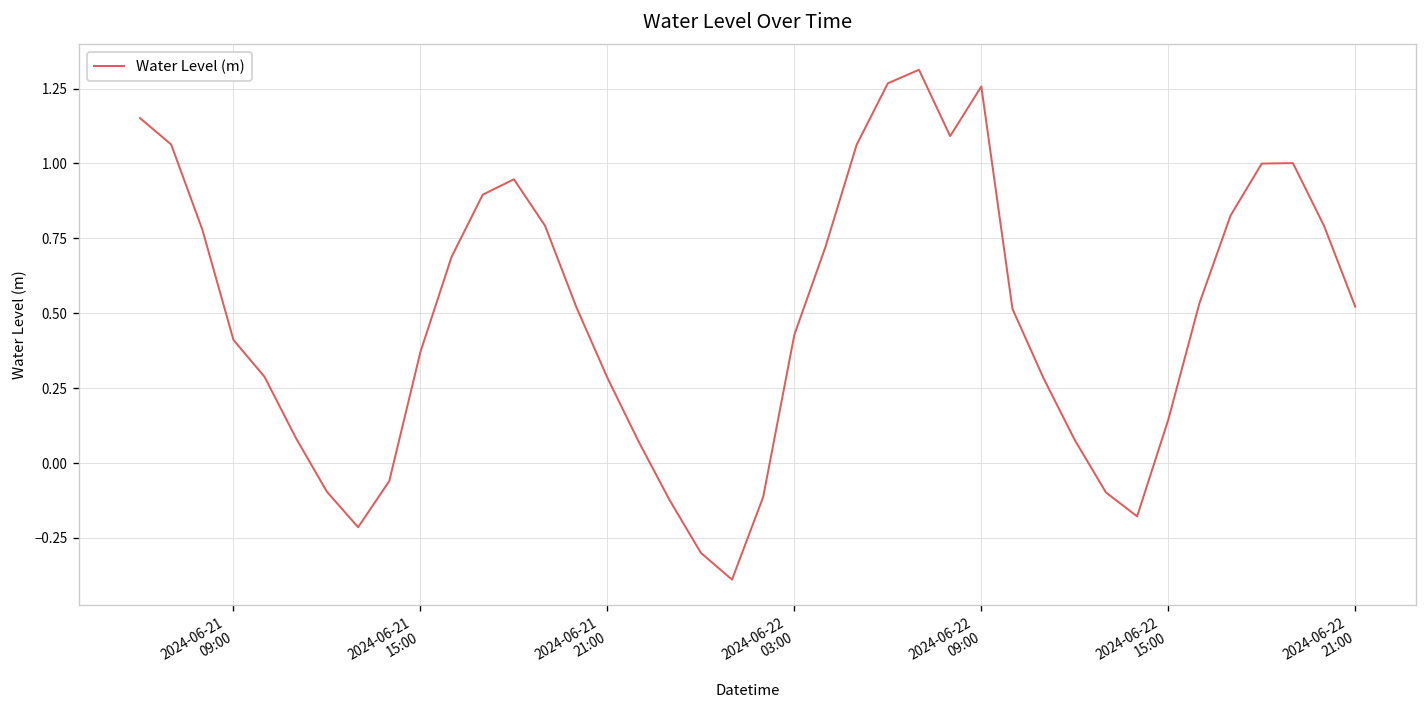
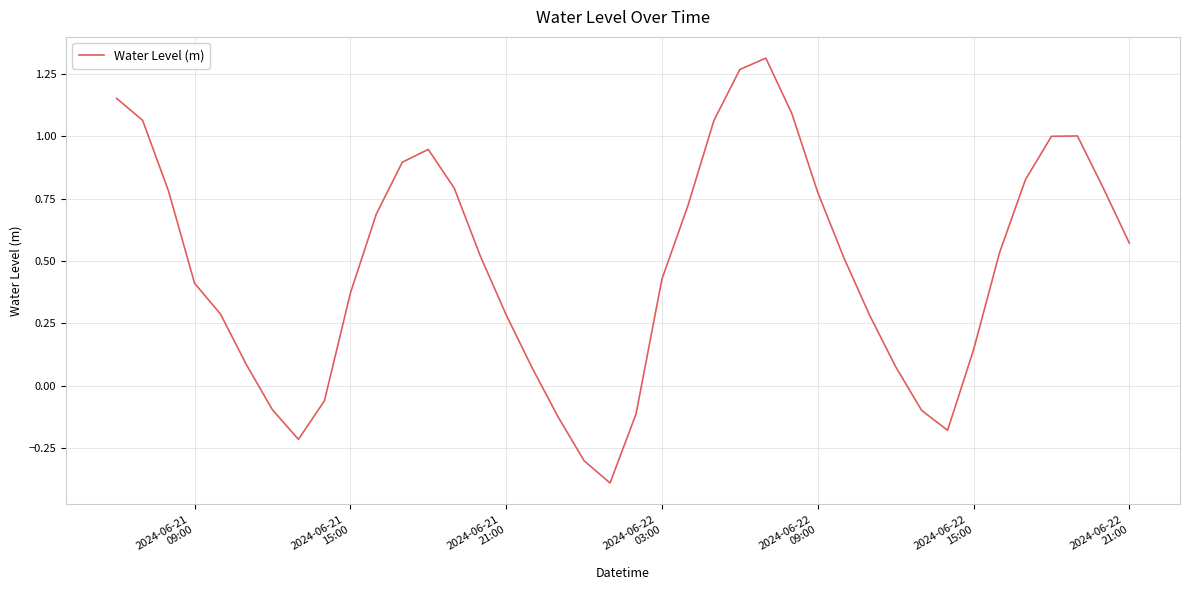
  {
    "2024-06-21 09:00": 0.41,
    "2024-06-21 15:00": 0.37,
    "2024-06-21 21:00": 0.28,
    "2024-06-22 03:00": 0.43,
-   "2024-06-22 09:00": 1.26,
+   "2024-06-22 09:00": 0.77,
    "2024-06-22 15:00": 0.14,
-   "2024-06-22 21:00": 0.52
+   "2024-06-22 21:00": 0.57
  }
